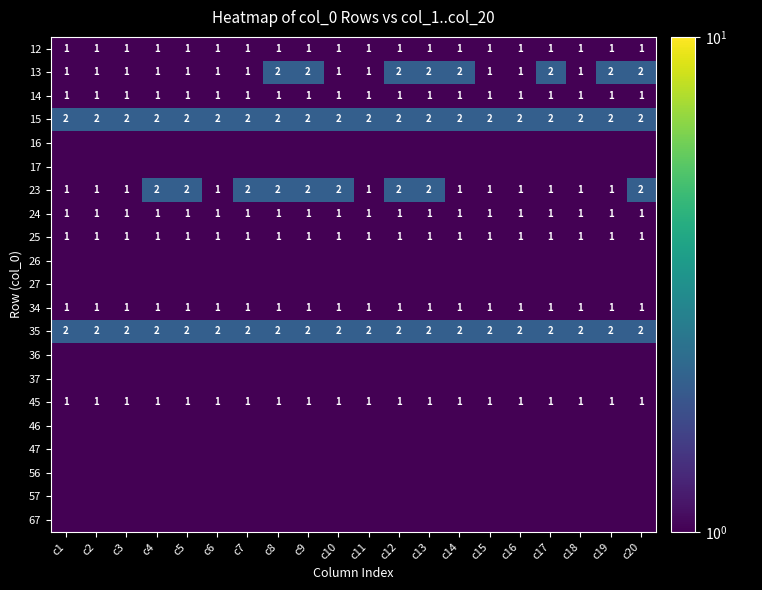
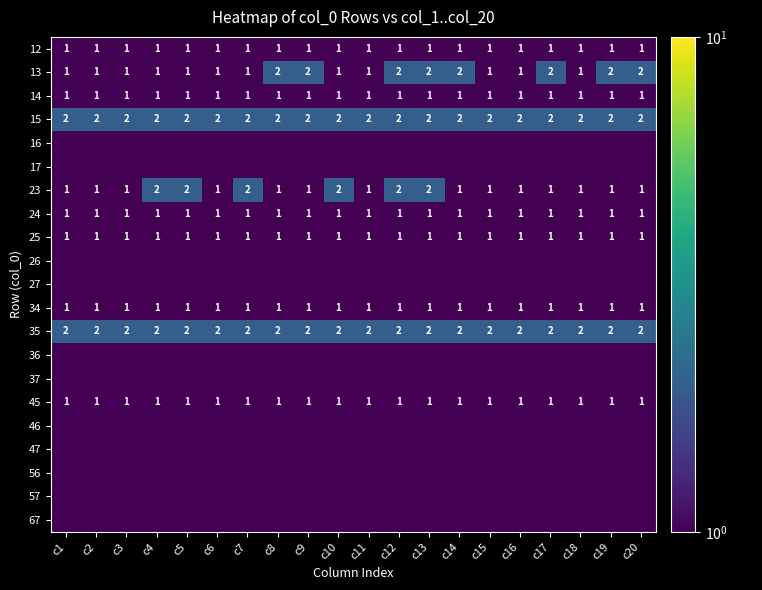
  {
    "12": {
      "c1": 1,
      "c2": 1,
      "c3": 1,
      "c4": 1,
      "c5": 1,
      "c6": 1,
      "c7": 1,
      "c8": 1,
      "c9": 1,
      "c10": 1,
      "c11": 1,
      "c12": 1,
      "c13": 1,
      "c14": 1,
      "c15": 1,
      "c16": 1,
      "c17": 1,
      "c18": 1,
      "c19": 1,
      "c20": 1
    },
    "13": {
      "c1": 1,
      "c2": 1,
      "c3": 1,
      "c4": 1,
      "c5": 1,
      "c6": 1,
      "c7": 1,
      "c8": 2,
      "c9": 2,
      "c10": 1,
      "c11": 1,
      "c12": 2,
      "c13": 2,
      "c14": 2,
      "c15": 1,
      "c16": 1,
      "c17": 2,
      "c18": 1,
      "c19": 2,
      "c20": 2
    },
    "14": {
      "c1": 1,
      "c2": 1,
      "c3": 1,
      "c4": 1,
      "c5": 1,
      "c6": 1,
      "c7": 1,
      "c8": 1,
      "c9": 1,
      "c10": 1,
      "c11": 1,
      "c12": 1,
      "c13": 1,
      "c14": 1,
      "c15": 1,
      "c16": 1,
      "c17": 1,
      "c18": 1,
      "c19": 1,
      "c20": 1
    },
    "15": {
      "c1": 2,
      "c2": 2,
      "c3": 2,
      "c4": 2,
      "c5": 2,
      "c6": 2,
      "c7": 2,
      "c8": 2,
      "c9": 2,
      "c10": 2,
      "c11": 2,
      "c12": 2,
      "c13": 2,
      "c14": 2,
      "c15": 2,
      "c16": 2,
      "c17": 2,
      "c18": 2,
      "c19": 2,
      "c20": 2
    },
    "23": {
      "c1": 1,
      "c2": 1,
      "c3": 1,
      "c4": 2,
      "c5": 2,
      "c6": 1,
      "c7": 2,
-     "c8": 2,
-     "c9": 2,
+     "c8": 1,
+     "c9": 1,
      "c10": 2,
      "c11": 1,
      "c12": 2,
      "c13": 2,
      "c14": 1,
      "c15": 1,
      "c16": 1,
      "c17": 1,
      "c18": 1,
      "c19": 1,
-     "c20": 2
+     "c20": 1
    },
    "24": {
      "c1": 1,
      "c2": 1,
      "c3": 1,
      "c4": 1,
      "c5": 1,
      "c6": 1,
      "c7": 1,
      "c8": 1,
      "c9": 1,
      "c10": 1,
      "c11": 1,
      "c12": 1,
      "c13": 1,
      "c14": 1,
      "c15": 1,
      "c16": 1,
      "c17": 1,
      "c18": 1,
      "c19": 1,
      "c20": 1
    },
    "25": {
      "c1": 1,
      "c2": 1,
      "c3": 1,
      "c4": 1,
      "c5": 1,
      "c6": 1,
      "c7": 1,
      "c8": 1,
      "c9": 1,
      "c10": 1,
      "c11": 1,
      "c12": 1,
      "c13": 1,
      "c14": 1,
      "c15": 1,
      "c16": 1,
      "c17": 1,
      "c18": 1,
      "c19": 1,
      "c20": 1
    },
    "34": {
      "c1": 1,
      "c2": 1,
      "c3": 1,
      "c4": 1,
      "c5": 1,
      "c6": 1,
      "c7": 1,
      "c8": 1,
      "c9": 1,
      "c10": 1,
      "c11": 1,
      "c12": 1,
      "c13": 1,
      "c14": 1,
      "c15": 1,
      "c16": 1,
      "c17": 1,
      "c18": 1,
      "c19": 1,
      "c20": 1
    },
    "35": {
      "c1": 2,
      "c2": 2,
      "c3": 2,
      "c4": 2,
      "c5": 2,
      "c6": 2,
      "c7": 2,
      "c8": 2,
      "c9": 2,
      "c10": 2,
      "c11": 2,
      "c12": 2,
      "c13": 2,
      "c14": 2,
      "c15": 2,
      "c16": 2,
      "c17": 2,
      "c18": 2,
      "c19": 2,
      "c20": 2
    },
    "45": {
      "c1": 1,
      "c2": 1,
      "c3": 1,
      "c4": 1,
      "c5": 1,
      "c6": 1,
      "c7": 1,
      "c8": 1,
      "c9": 1,
      "c10": 1,
      "c11": 1,
      "c12": 1,
      "c13": 1,
      "c14": 1,
      "c15": 1,
      "c16": 1,
      "c17": 1,
      "c18": 1,
      "c19": 1,
      "c20": 1
    }
  }
